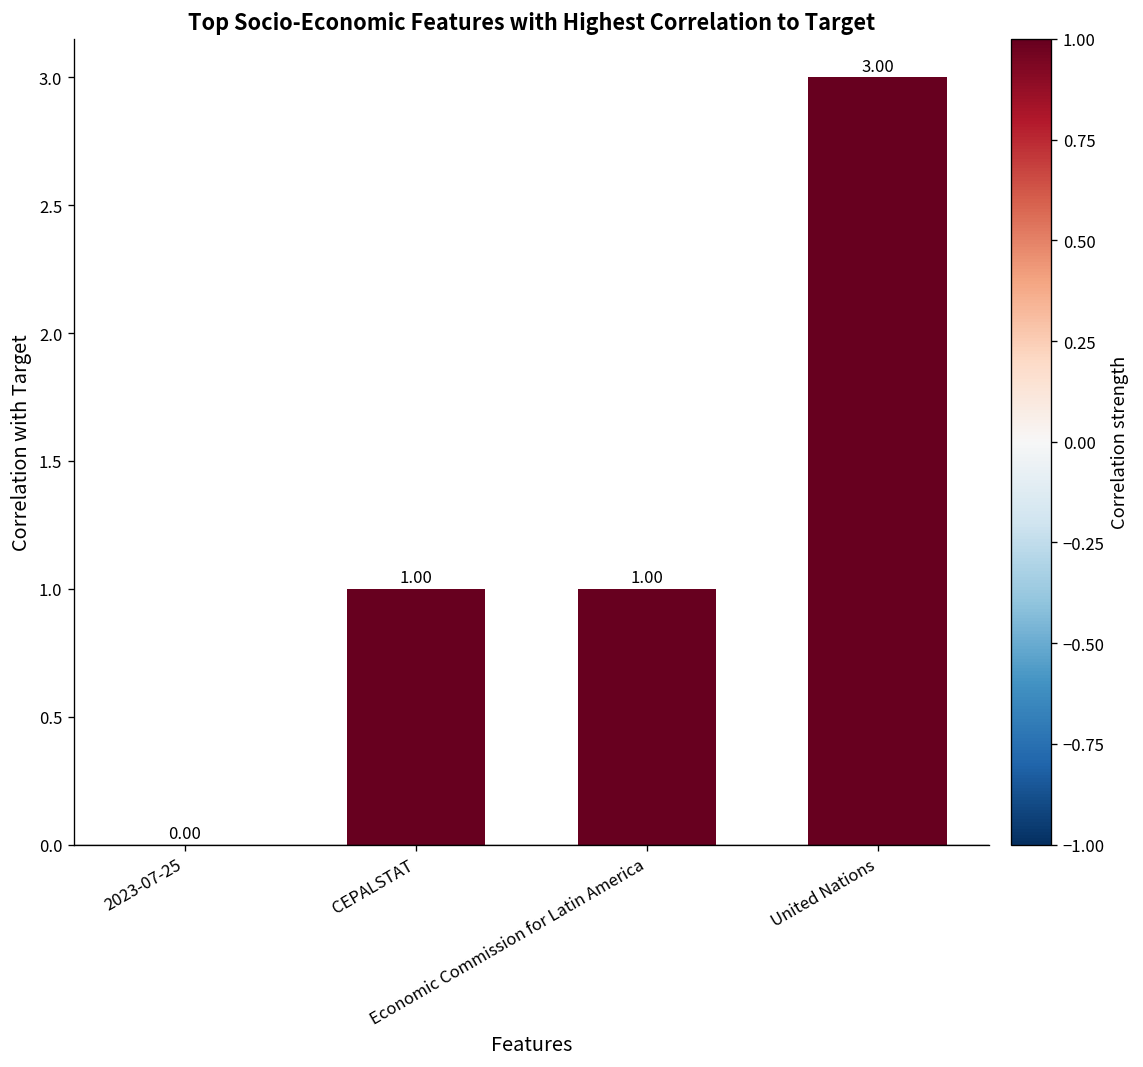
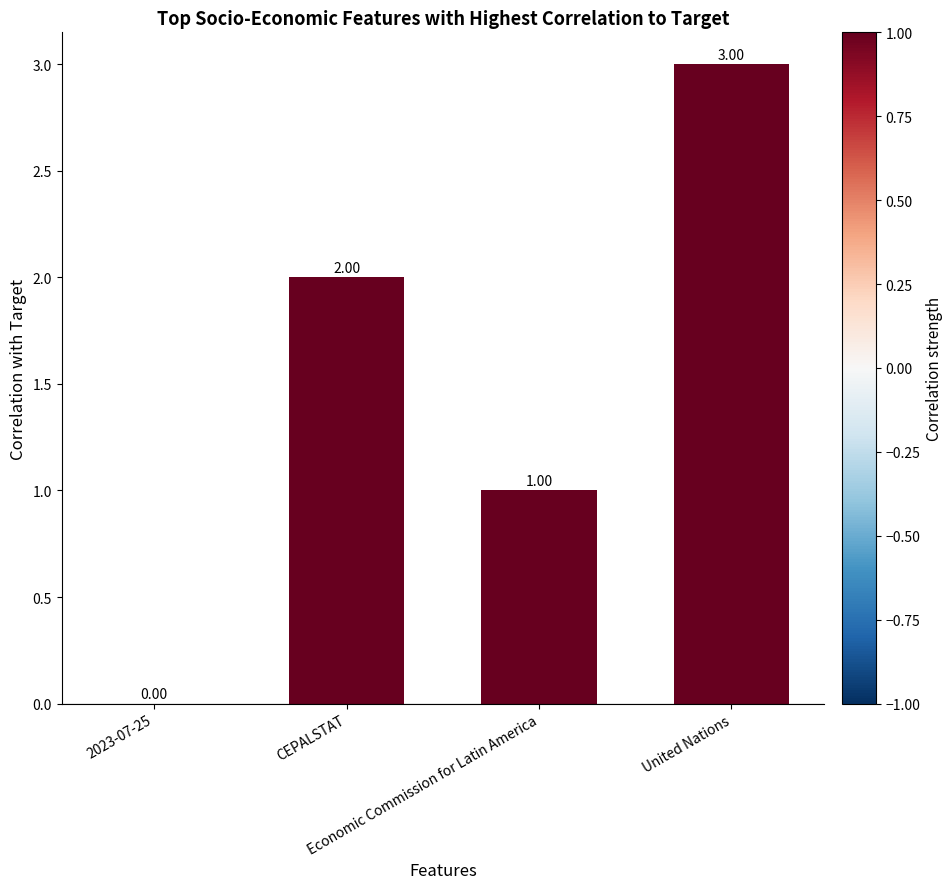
  {
    "2023-07-25": 0.00,
-   "CEPALSTAT": 1.00,
+   "CEPALSTAT": 2.00,
    "Economic Commission for Latin America": 1.00,
    "United Nations": 3.00
  }
